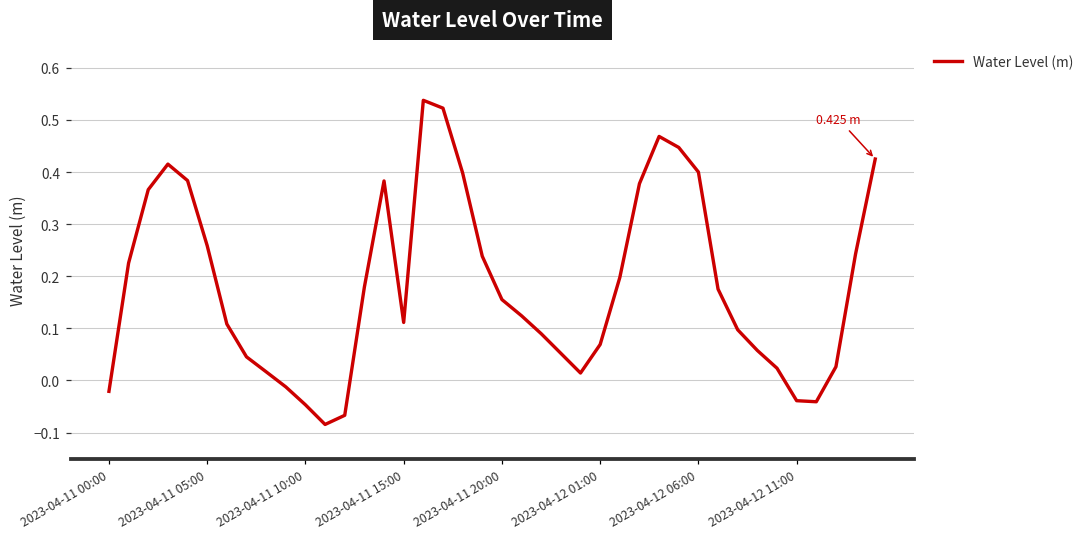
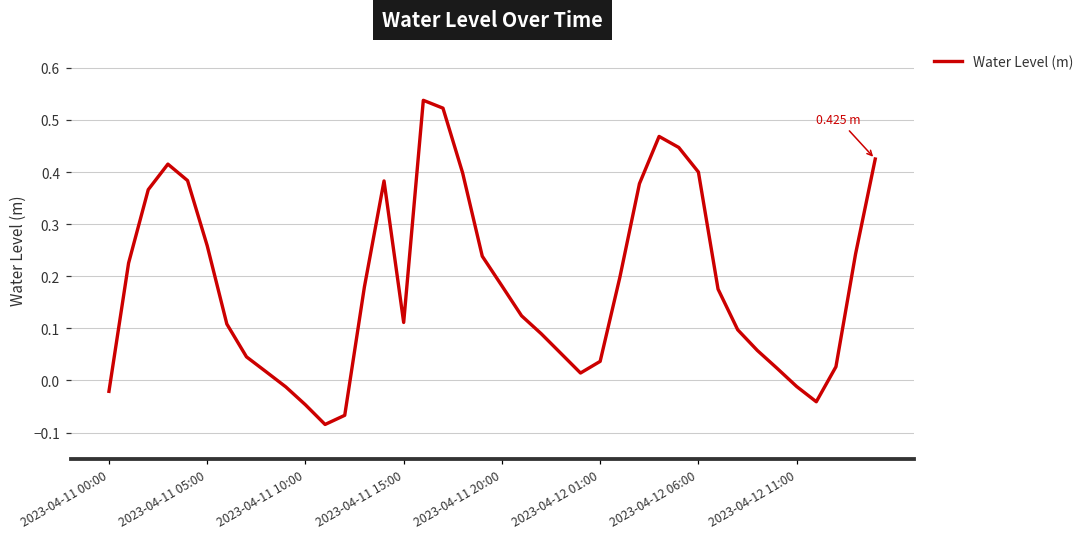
  {
    "2023-04-11 00:00": -0.02,
    "2023-04-11 05:00": 0.26,
    "2023-04-11 10:00": -0.05,
    "2023-04-11 15:00": 0.11,
-   "2023-04-11 20:00": 0.16,
-   "2023-04-12 01:00": 0.07,
+   "2023-04-11 20:00": 0.18,
+   "2023-04-12 01:00": 0.04,
    "2023-04-12 06:00": 0.40,
-   "2023-04-12 11:00": -0.04
+   "2023-04-12 11:00": -0.01
  }
